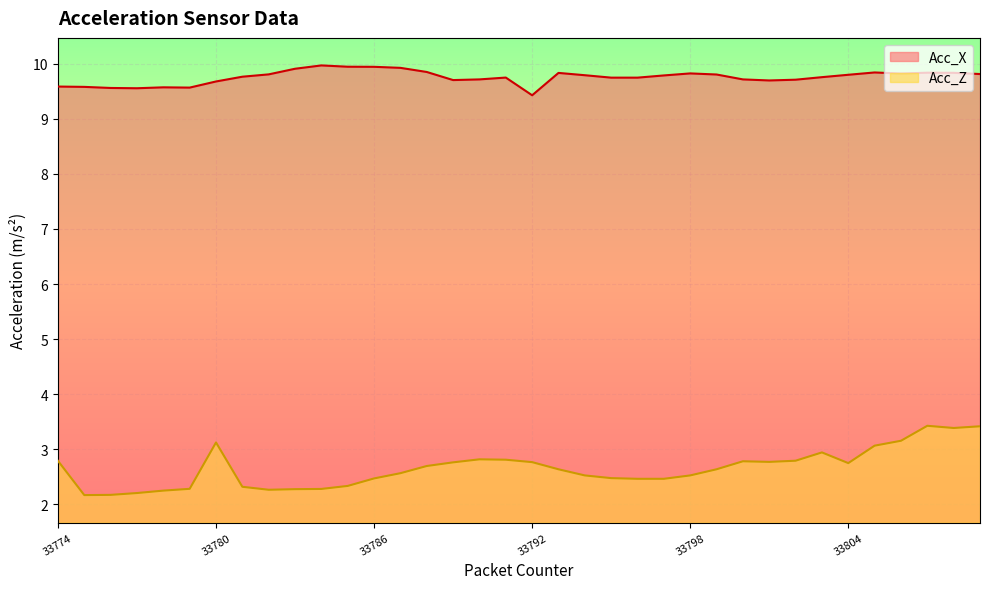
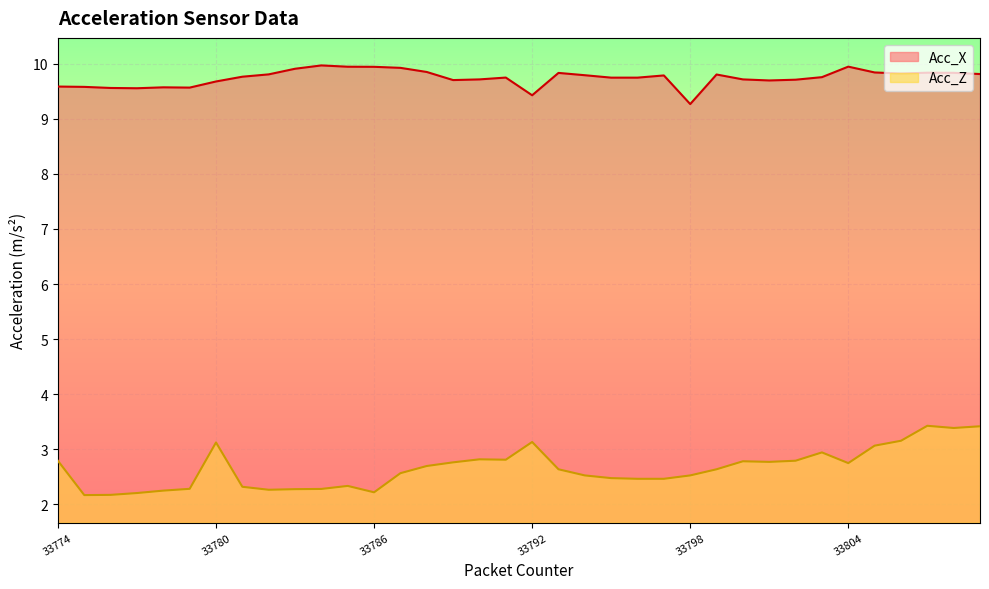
  {
    "Acc_X": {
      "33774": 9.6,
      "33780": 9.7,
      "33786": 9.9,
      "33792": 9.4,
-     "33798": 9.8,
-     "33804": 9.8
+     "33798": 9.3,
+     "33804": 9.9
    },
    "Acc_Z": {
      "33774": 2.8,
      "33780": 3.1,
-     "33786": 2.5,
-     "33792": 2.8,
+     "33786": 2.2,
+     "33792": 3.1,
      "33798": 2.5,
      "33804": 2.7
    }
  }
